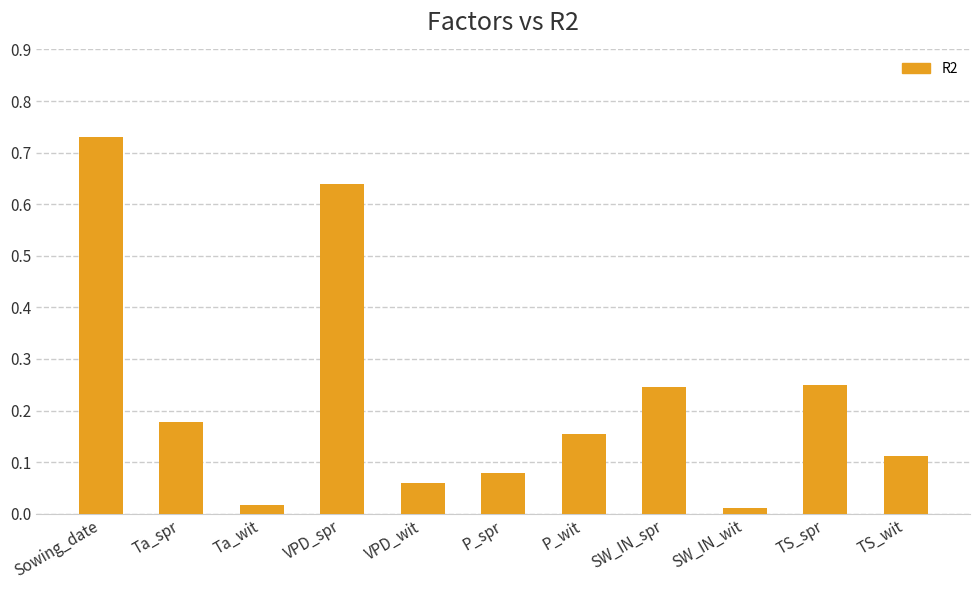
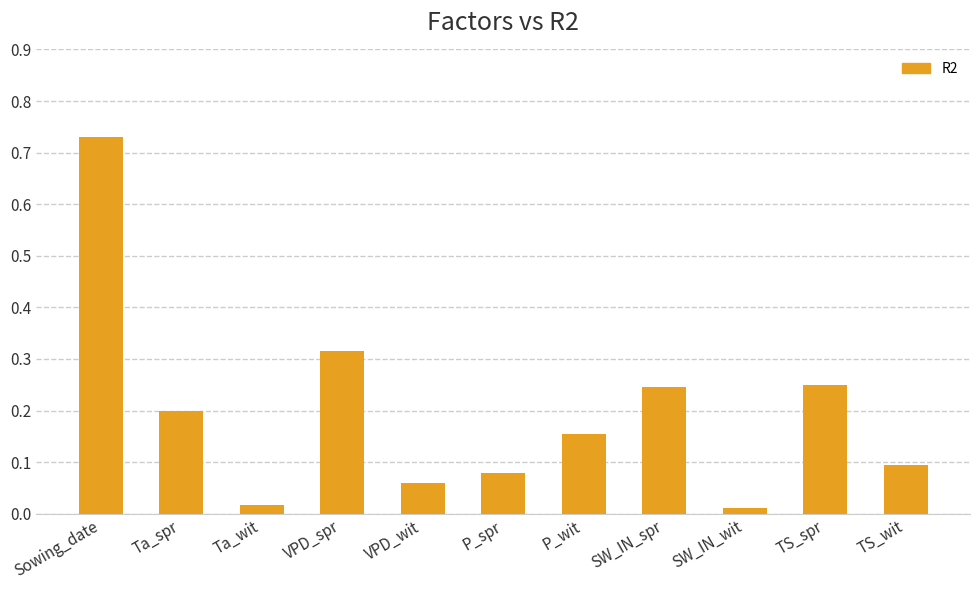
  {
    "Sowing_date": 0.73,
-   "Ta_spr": 0.18,
+   "Ta_spr": 0.20,
    "Ta_wit": 0.02,
-   "VPD_spr": 0.64,
+   "VPD_spr": 0.32,
    "VPD_wit": 0.06,
    "P_spr": 0.08,
    "P_wit": 0.15,
    "SW_IN_spr": 0.25,
    "SW_IN_wit": 0.01,
    "TS_spr": 0.25,
-   "TS_wit": 0.11
+   "TS_wit": 0.09
  }
